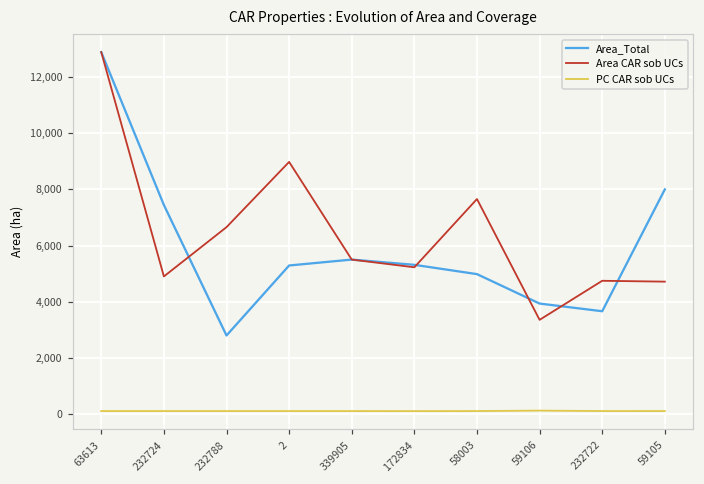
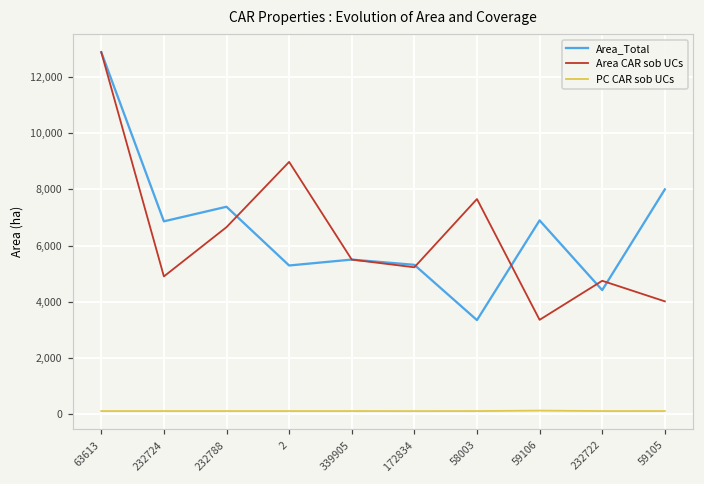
  {
    "Area_Total": {
-     "232724": "7,400",
-     "232788": "2,800",
+     "232724": "6,900",
+     "232788": "7,400",
      "2": "5,300",
-     "58003": "5,000",
-     "59106": "3,900",
-     "232722": "3,700",
+     "58003": "3,300",
+     "59106": "6,900",
+     "232722": "4,400",
      "59105": "8,000"
    },
    "Area CAR sob UCs": {
      "232724": "4,900",
      "232788": "6,700",
      "2": "9,000",
      "58003": "7,700",
      "59106": "3,400",
      "232722": "4,700",
-     "59105": "4,700"
+     "59105": "4,000"
    },
    "PC CAR sob UCs": {
      "63613": "100",
      "232724": "100",
      "232788": "100",
      "2": "100",
      "339905": "100",
      "172834": "100",
      "58003": "100",
      "59106": "100",
      "232722": "100",
      "59105": "100"
    }
  }
